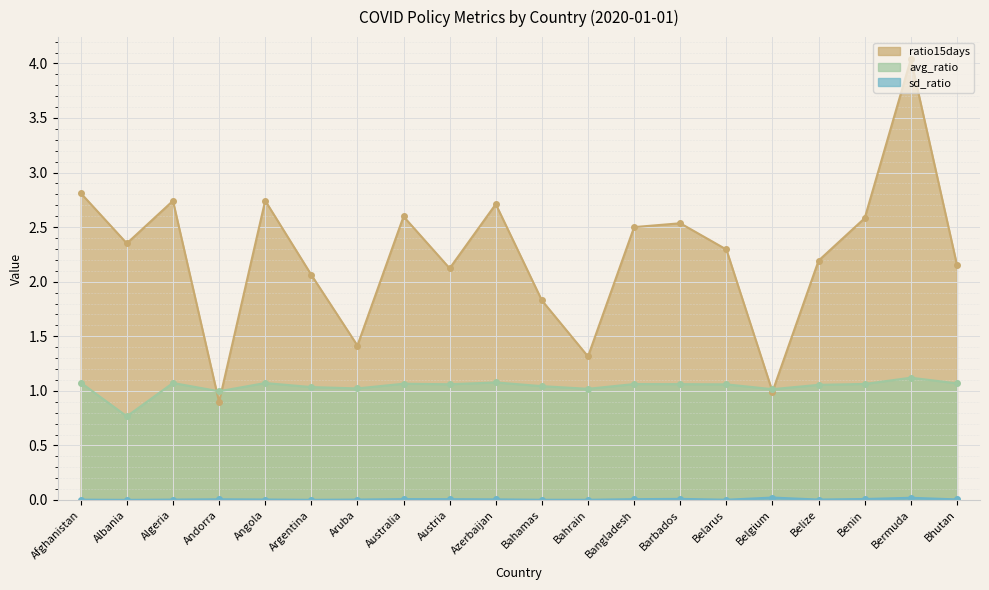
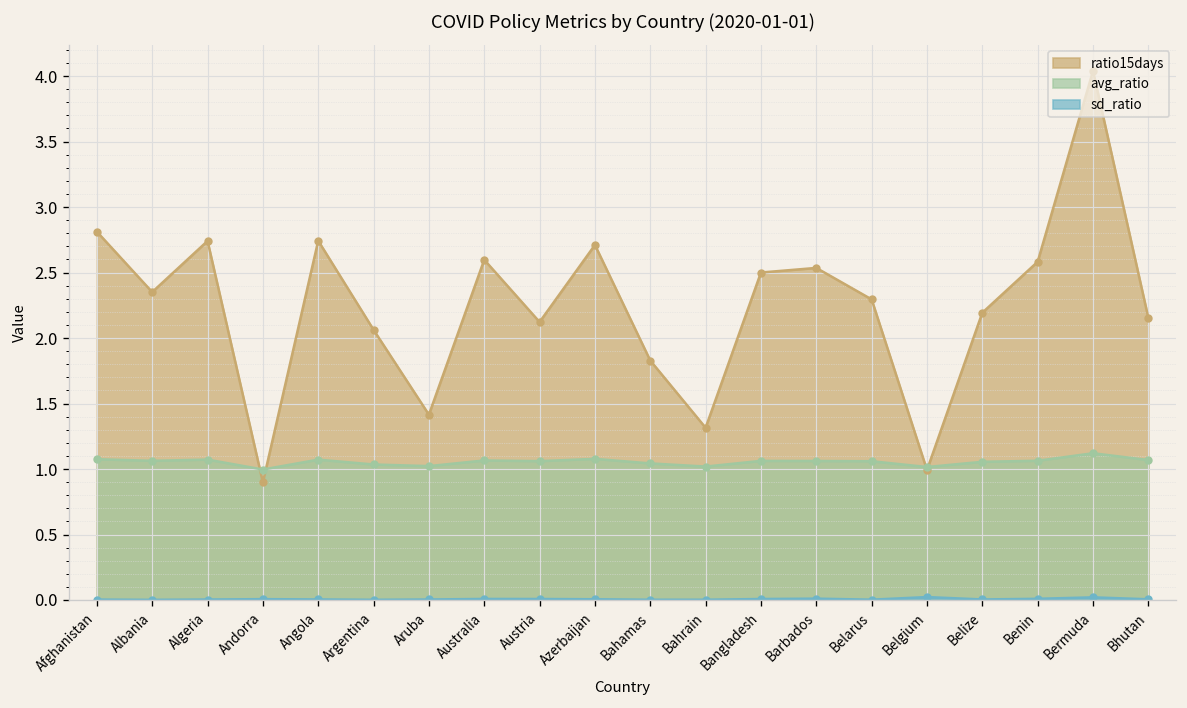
  {
    "ratio15days": {
      "Afghanistan": 2.81,
      "Albania": 2.35,
      "Algeria": 2.74,
      "Andorra": 0.90,
      "Angola": 2.74,
      "Argentina": 2.06,
      "Aruba": 1.41,
      "Australia": 2.60,
      "Austria": 2.12,
      "Azerbaijan": 2.71,
      "Bahamas": 1.83,
      "Bahrain": 1.31,
      "Bangladesh": 2.50,
      "Barbados": 2.54,
      "Belarus": 2.30,
      "Belize": 2.19,
      "Benin": 2.58,
      "Bhutan": 2.15
    },
    "avg_ratio": {
      "Afghanistan": 1.07,
-     "Albania": 0.77,
+     "Albania": 1.06,
      "Algeria": 1.07,
      "Andorra": 1.00,
      "Angola": 1.07,
      "Argentina": 1.03,
      "Aruba": 1.02,
      "Australia": 1.07,
      "Austria": 1.06,
      "Azerbaijan": 1.08,
      "Bahamas": 1.04,
      "Bahrain": 1.02,
      "Bangladesh": 1.06,
      "Barbados": 1.06,
      "Belarus": 1.06,
      "Belize": 1.06,
      "Benin": 1.06,
      "Bermuda": 1.12,
      "Bhutan": 1.07
    },
    "sd_ratio": {
      "Afghanistan": 0.00,
      "Albania": 0.00,
      "Algeria": 0.00,
      "Andorra": 0.01,
      "Angola": 0.00,
      "Argentina": 0.00,
      "Aruba": 0.00,
      "Australia": 0.01,
      "Austria": 0.01,
      "Azerbaijan": 0.01,
      "Bahamas": 0.00,
      "Bahrain": 0.00,
      "Bangladesh": 0.01,
      "Barbados": 0.01,
      "Belarus": 0.00,
      "Belgium": 0.02,
      "Belize": 0.00,
      "Benin": 0.01,
      "Bermuda": 0.02,
      "Bhutan": 0.01
    }
  }
